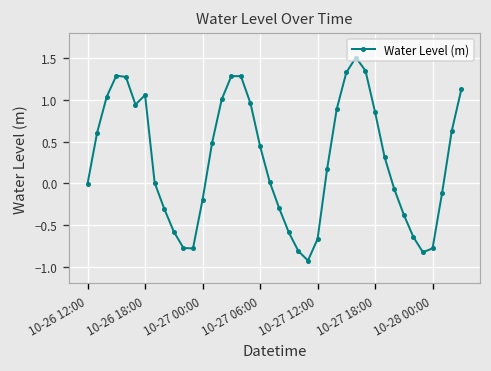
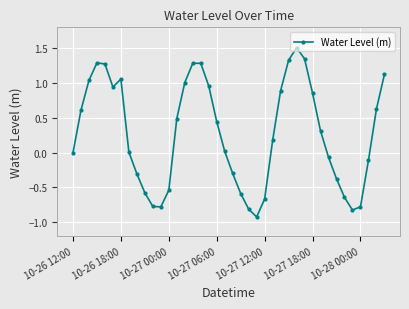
  {
    "10-26 12:00": 0.0,
    "10-26 18:00": 1.1,
-   "10-27 00:00": -0.2,
+   "10-27 00:00": -0.5,
    "10-27 06:00": 0.4,
    "10-27 12:00": -0.7,
    "10-27 18:00": 0.9,
    "10-28 00:00": -0.8
  }
